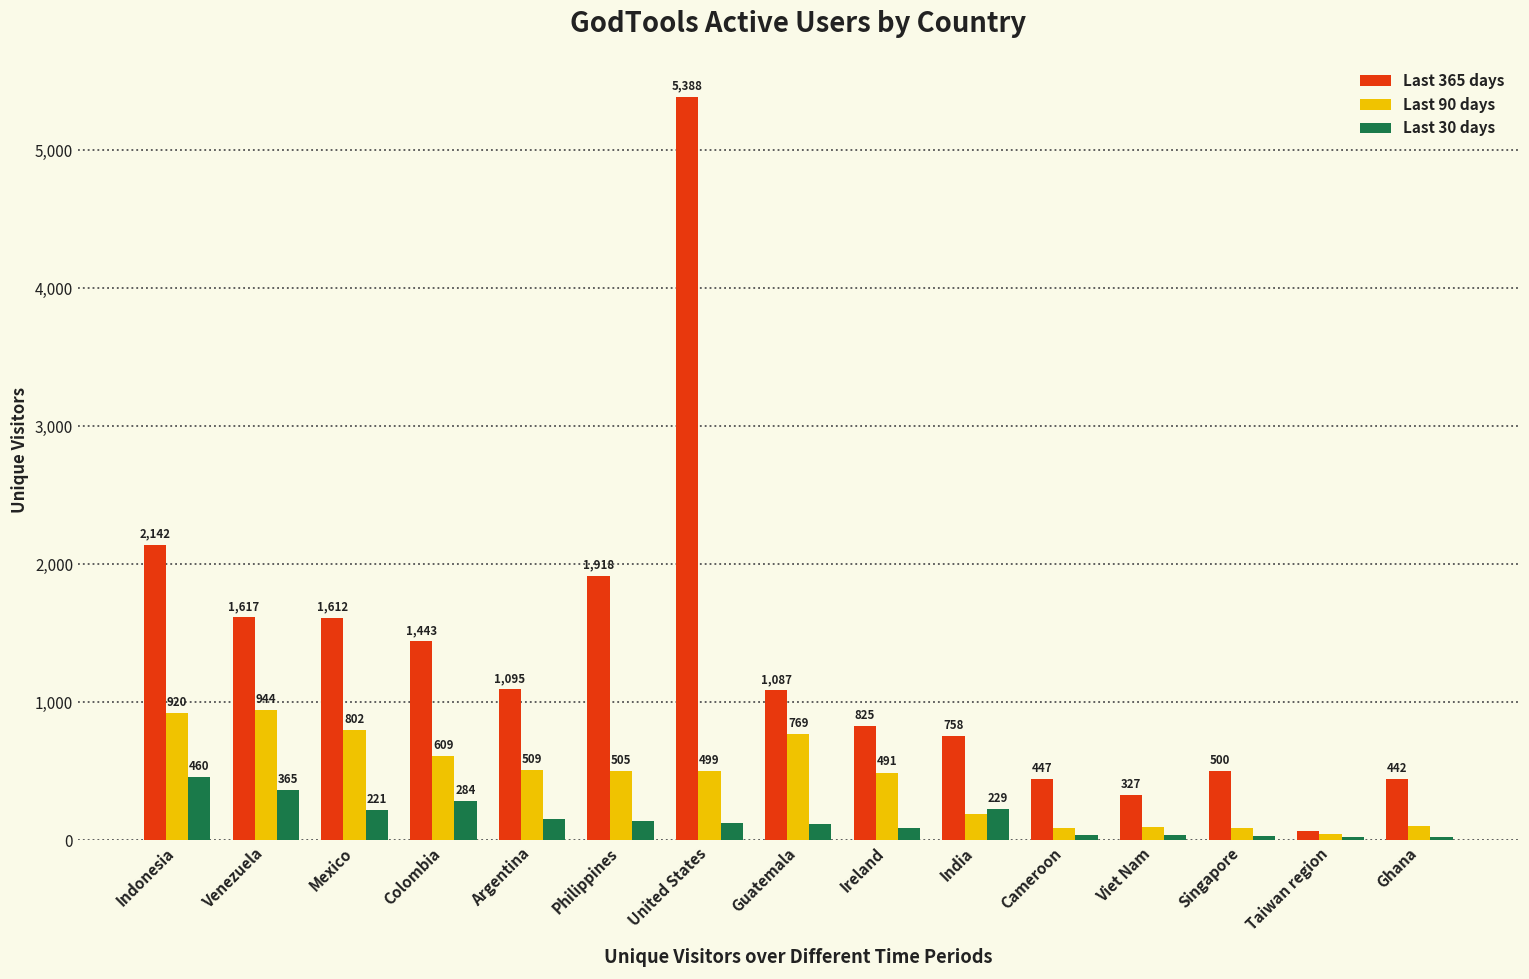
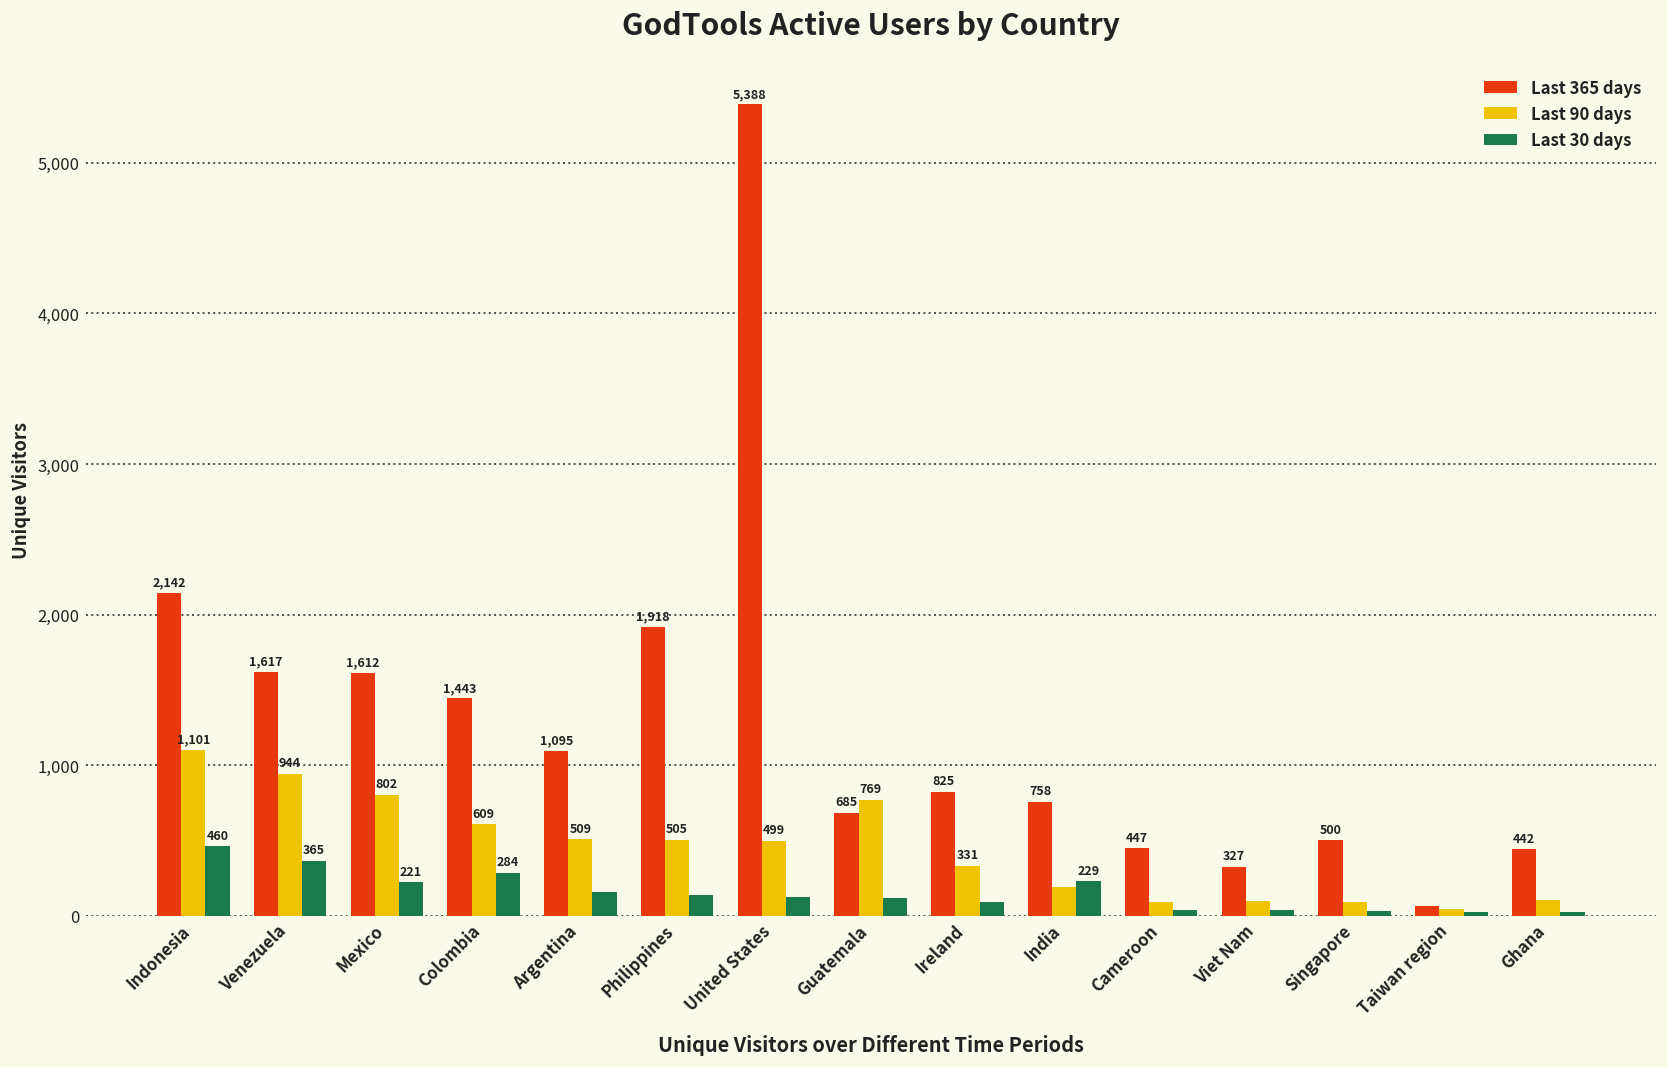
  {
    "Last 365 days": {
      "Indonesia": "2,142",
      "Venezuela": "1,617",
      "Mexico": "1,612",
      "Colombia": "1,443",
      "Argentina": "1,095",
      "Philippines": "1,918",
      "United States": "5,388",
-     "Guatemala": "1,087",
+     "Guatemala": "685",
      "Ireland": "825",
      "India": "758",
      "Cameroon": "447",
      "Viet Nam": "327",
      "Singapore": "500",
      "Ghana": "442"
    },
    "Last 90 days": {
-     "Indonesia": "920",
+     "Indonesia": "1,101",
      "Venezuela": "944",
      "Mexico": "802",
      "Colombia": "609",
      "Argentina": "509",
      "Philippines": "505",
      "United States": "499",
      "Guatemala": "769",
-     "Ireland": "491"
+     "Ireland": "331"
    },
    "Last 30 days": {
      "Indonesia": "460",
      "Venezuela": "365",
      "Mexico": "221",
      "Colombia": "284",
      "India": "229"
    }
  }
